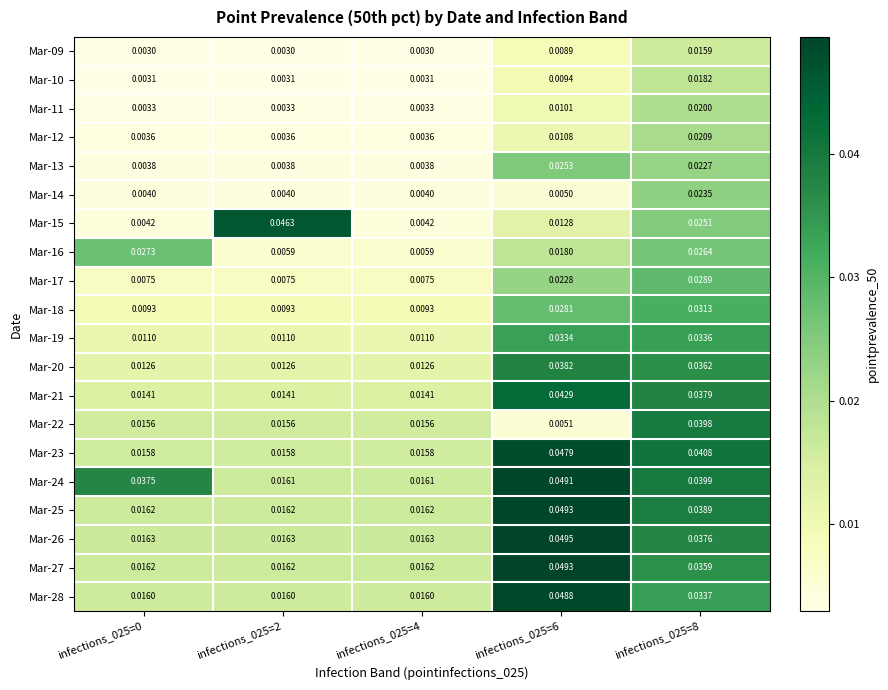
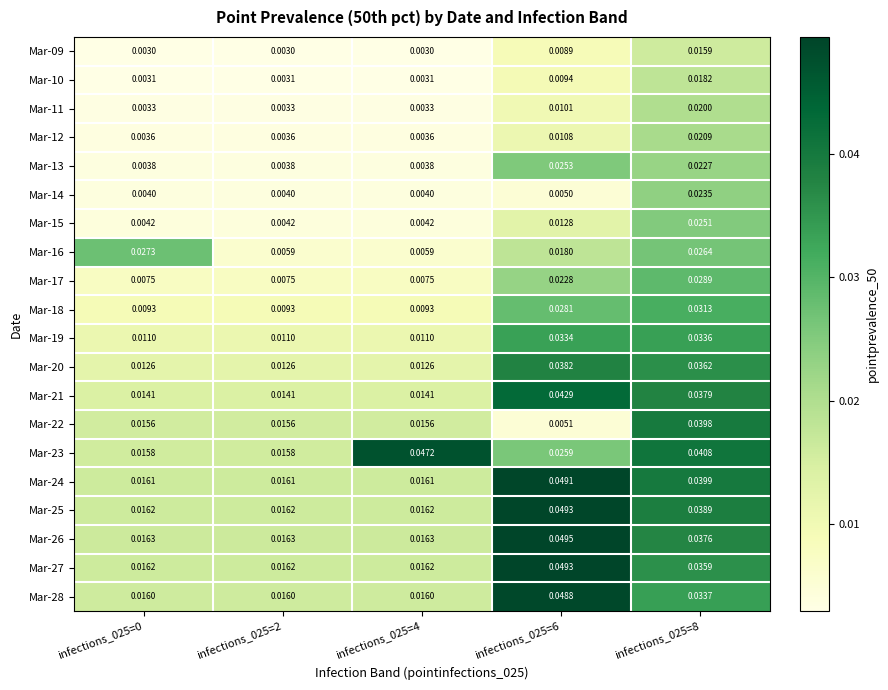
  {
    "Mar-09": {
      "infections_025=0": 0.0030,
      "infections_025=2": 0.0030,
      "infections_025=4": 0.0030,
      "infections_025=6": 0.0089,
      "infections_025=8": 0.0159
    },
    "Mar-10": {
      "infections_025=0": 0.0031,
      "infections_025=2": 0.0031,
      "infections_025=4": 0.0031,
      "infections_025=6": 0.0094,
      "infections_025=8": 0.0182
    },
    "Mar-11": {
      "infections_025=0": 0.0033,
      "infections_025=2": 0.0033,
      "infections_025=4": 0.0033,
      "infections_025=6": 0.0101,
      "infections_025=8": 0.0200
    },
    "Mar-12": {
      "infections_025=0": 0.0036,
      "infections_025=2": 0.0036,
      "infections_025=4": 0.0036,
      "infections_025=6": 0.0108,
      "infections_025=8": 0.0209
    },
    "Mar-13": {
      "infections_025=0": 0.0038,
      "infections_025=2": 0.0038,
      "infections_025=4": 0.0038,
      "infections_025=6": 0.0253,
      "infections_025=8": 0.0227
    },
    "Mar-14": {
      "infections_025=0": 0.0040,
      "infections_025=2": 0.0040,
      "infections_025=4": 0.0040,
      "infections_025=6": 0.0050,
      "infections_025=8": 0.0235
    },
    "Mar-15": {
      "infections_025=0": 0.0042,
-     "infections_025=2": 0.0463,
+     "infections_025=2": 0.0042,
      "infections_025=4": 0.0042,
      "infections_025=6": 0.0128,
      "infections_025=8": 0.0251
    },
    "Mar-16": {
      "infections_025=0": 0.0273,
      "infections_025=2": 0.0059,
      "infections_025=4": 0.0059,
      "infections_025=6": 0.0180,
      "infections_025=8": 0.0264
    },
    "Mar-17": {
      "infections_025=0": 0.0075,
      "infections_025=2": 0.0075,
      "infections_025=4": 0.0075,
      "infections_025=6": 0.0228,
      "infections_025=8": 0.0289
    },
    "Mar-18": {
      "infections_025=0": 0.0093,
      "infections_025=2": 0.0093,
      "infections_025=4": 0.0093,
      "infections_025=6": 0.0281,
      "infections_025=8": 0.0313
    },
    "Mar-19": {
      "infections_025=0": 0.0110,
      "infections_025=2": 0.0110,
      "infections_025=4": 0.0110,
      "infections_025=6": 0.0334,
      "infections_025=8": 0.0336
    },
    "Mar-20": {
      "infections_025=0": 0.0126,
      "infections_025=2": 0.0126,
      "infections_025=4": 0.0126,
      "infections_025=6": 0.0382,
      "infections_025=8": 0.0362
    },
    "Mar-21": {
      "infections_025=0": 0.0141,
      "infections_025=2": 0.0141,
      "infections_025=4": 0.0141,
      "infections_025=6": 0.0429,
      "infections_025=8": 0.0379
    },
    "Mar-22": {
      "infections_025=0": 0.0156,
      "infections_025=2": 0.0156,
      "infections_025=4": 0.0156,
      "infections_025=6": 0.0051,
      "infections_025=8": 0.0398
    },
    "Mar-23": {
      "infections_025=0": 0.0158,
      "infections_025=2": 0.0158,
-     "infections_025=4": 0.0158,
-     "infections_025=6": 0.0479,
+     "infections_025=4": 0.0472,
+     "infections_025=6": 0.0259,
      "infections_025=8": 0.0408
    },
    "Mar-24": {
-     "infections_025=0": 0.0375,
+     "infections_025=0": 0.0161,
      "infections_025=2": 0.0161,
      "infections_025=4": 0.0161,
      "infections_025=6": 0.0491,
      "infections_025=8": 0.0399
    },
    "Mar-25": {
      "infections_025=0": 0.0162,
      "infections_025=2": 0.0162,
      "infections_025=4": 0.0162,
      "infections_025=6": 0.0493,
      "infections_025=8": 0.0389
    },
    "Mar-26": {
      "infections_025=0": 0.0163,
      "infections_025=2": 0.0163,
      "infections_025=4": 0.0163,
      "infections_025=6": 0.0495,
      "infections_025=8": 0.0376
    },
    "Mar-27": {
      "infections_025=0": 0.0162,
      "infections_025=2": 0.0162,
      "infections_025=4": 0.0162,
      "infections_025=6": 0.0493,
      "infections_025=8": 0.0359
    },
    "Mar-28": {
      "infections_025=0": 0.0160,
      "infections_025=2": 0.0160,
      "infections_025=4": 0.0160,
      "infections_025=6": 0.0488,
      "infections_025=8": 0.0337
    }
  }
